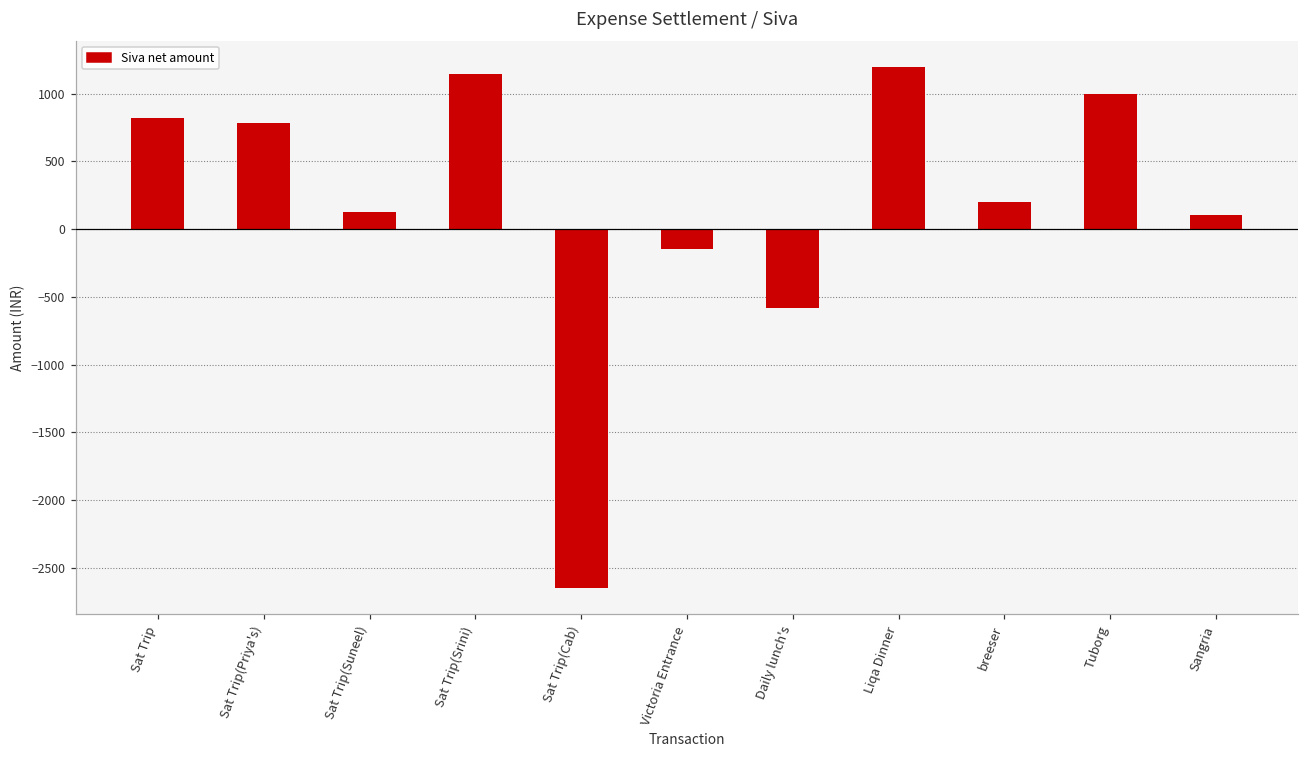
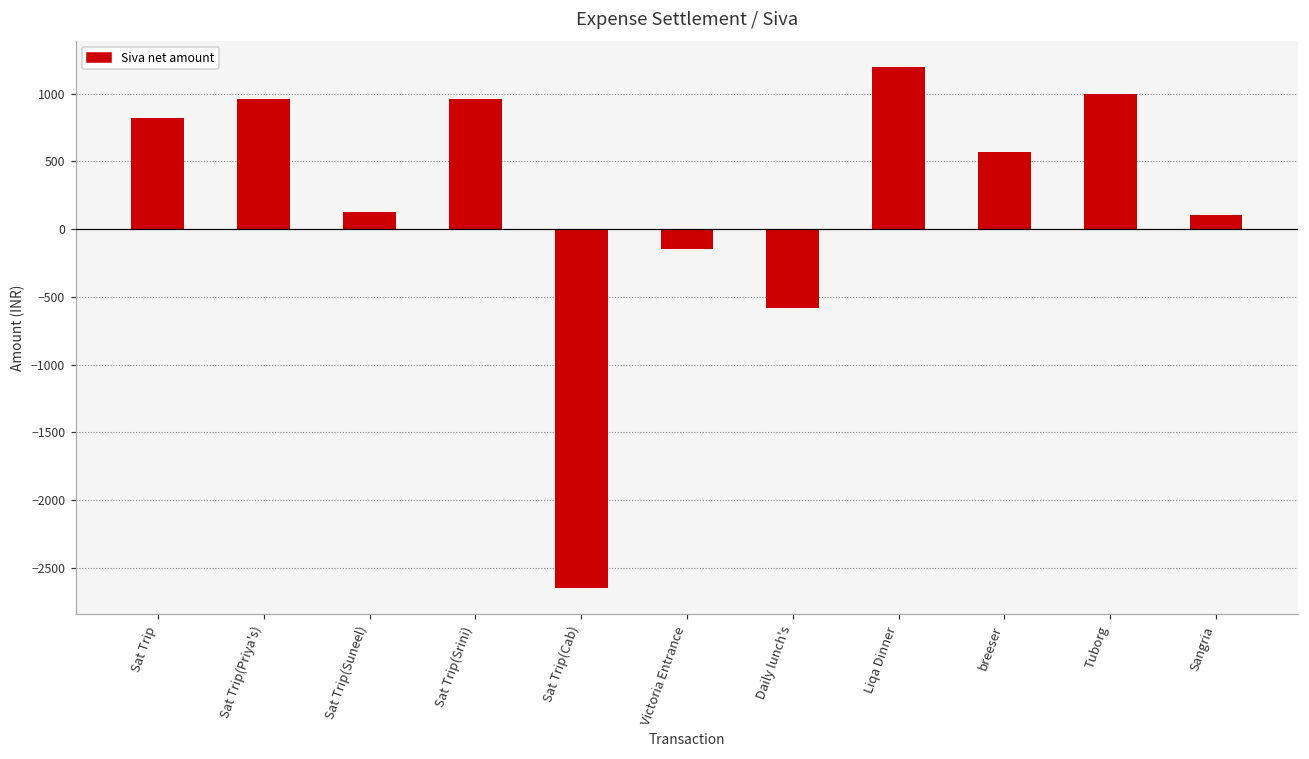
  {
    "Sat Trip": 820,
-   "Sat Trip(Priya's)": 780,
+   "Sat Trip(Priya's)": 960,
    "Sat Trip(Suneel)": 130,
-   "Sat Trip(Srini)": 1150,
+   "Sat Trip(Srini)": 960,
    "Sat Trip(Cab)": -2650,
    "Victoria Entrance": -150,
    "Daily lunch's": -590,
    "Liqa Dinner": 1200,
-   "breeser": 200,
+   "breeser": 570,
    "Tuborg": 1000,
    "Sangria": 110
  }
